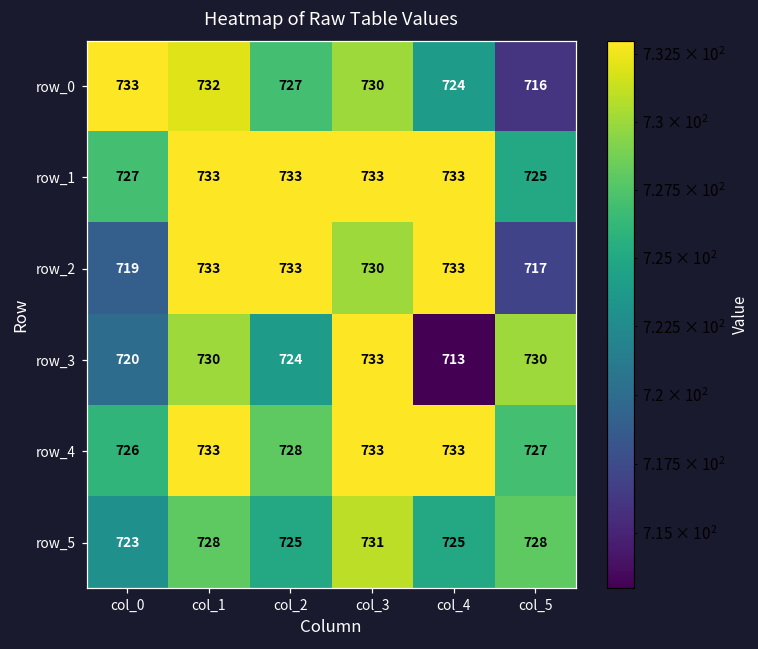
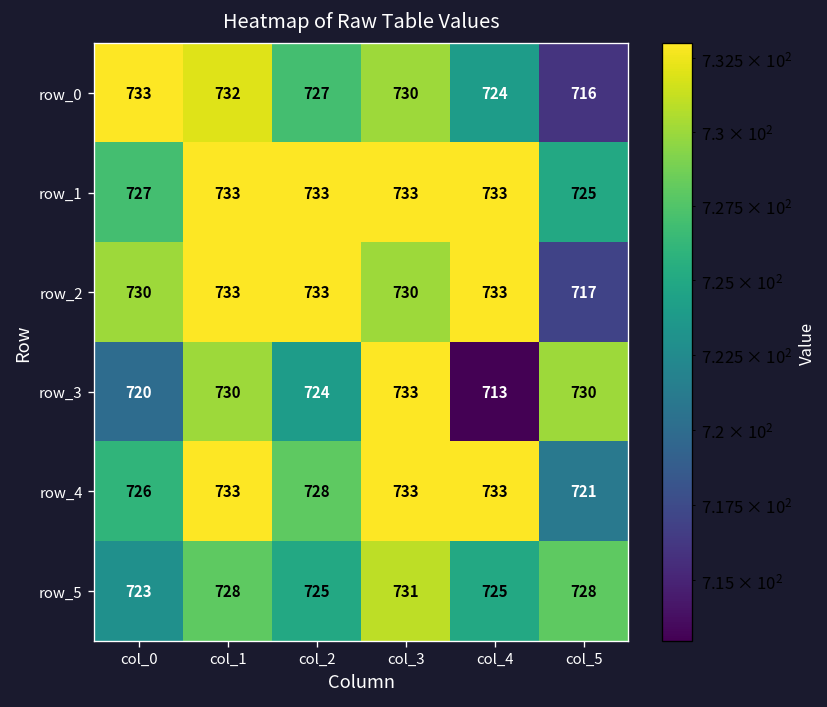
  {
    "row_0": {
      "col_0": 733,
      "col_1": 732,
      "col_2": 727,
      "col_3": 730,
      "col_4": 724,
      "col_5": 716
    },
    "row_1": {
      "col_0": 727,
      "col_1": 733,
      "col_2": 733,
      "col_3": 733,
      "col_4": 733,
      "col_5": 725
    },
    "row_2": {
-     "col_0": 719,
+     "col_0": 730,
      "col_1": 733,
      "col_2": 733,
      "col_3": 730,
      "col_4": 733,
      "col_5": 717
    },
    "row_3": {
      "col_0": 720,
      "col_1": 730,
      "col_2": 724,
      "col_3": 733,
      "col_4": 713,
      "col_5": 730
    },
    "row_4": {
      "col_0": 726,
      "col_1": 733,
      "col_2": 728,
      "col_3": 733,
      "col_4": 733,
-     "col_5": 727
+     "col_5": 721
    },
    "row_5": {
      "col_0": 723,
      "col_1": 728,
      "col_2": 725,
      "col_3": 731,
      "col_4": 725,
      "col_5": 728
    }
  }
